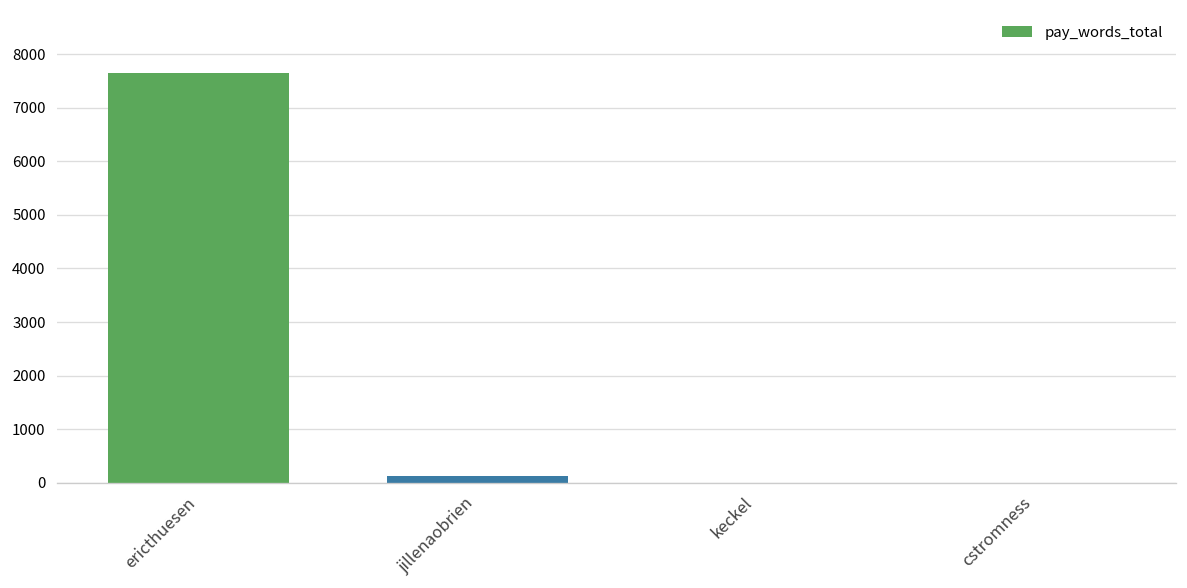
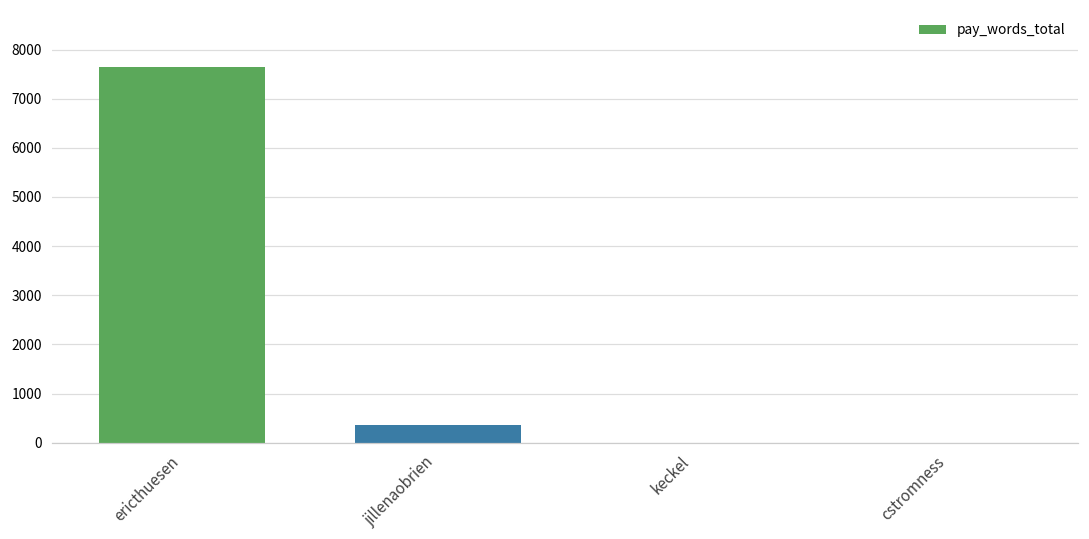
  {
    "ericthuesen": 7600,
-   "jillenaobrien": 100,
+   "jillenaobrien": 400,
    "keckel": 0,
    "cstromness": 0
  }
